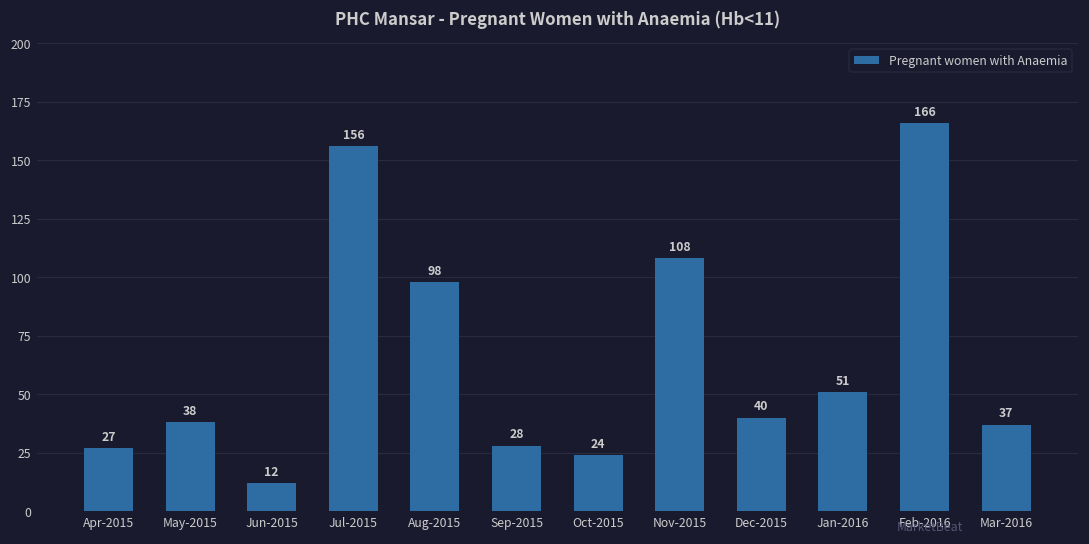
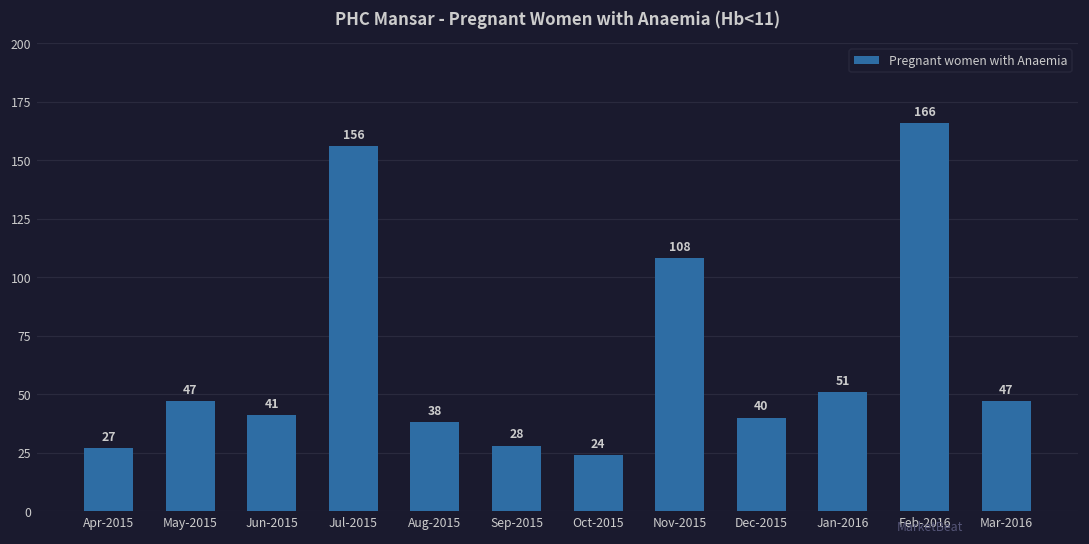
  {
    "Apr-2015": 27,
-   "May-2015": 38,
-   "Jun-2015": 12,
+   "May-2015": 47,
+   "Jun-2015": 41,
    "Jul-2015": 156,
-   "Aug-2015": 98,
+   "Aug-2015": 38,
    "Sep-2015": 28,
    "Oct-2015": 24,
    "Nov-2015": 108,
    "Dec-2015": 40,
    "Jan-2016": 51,
    "Feb-2016": 166,
-   "Mar-2016": 37
+   "Mar-2016": 47
  }
